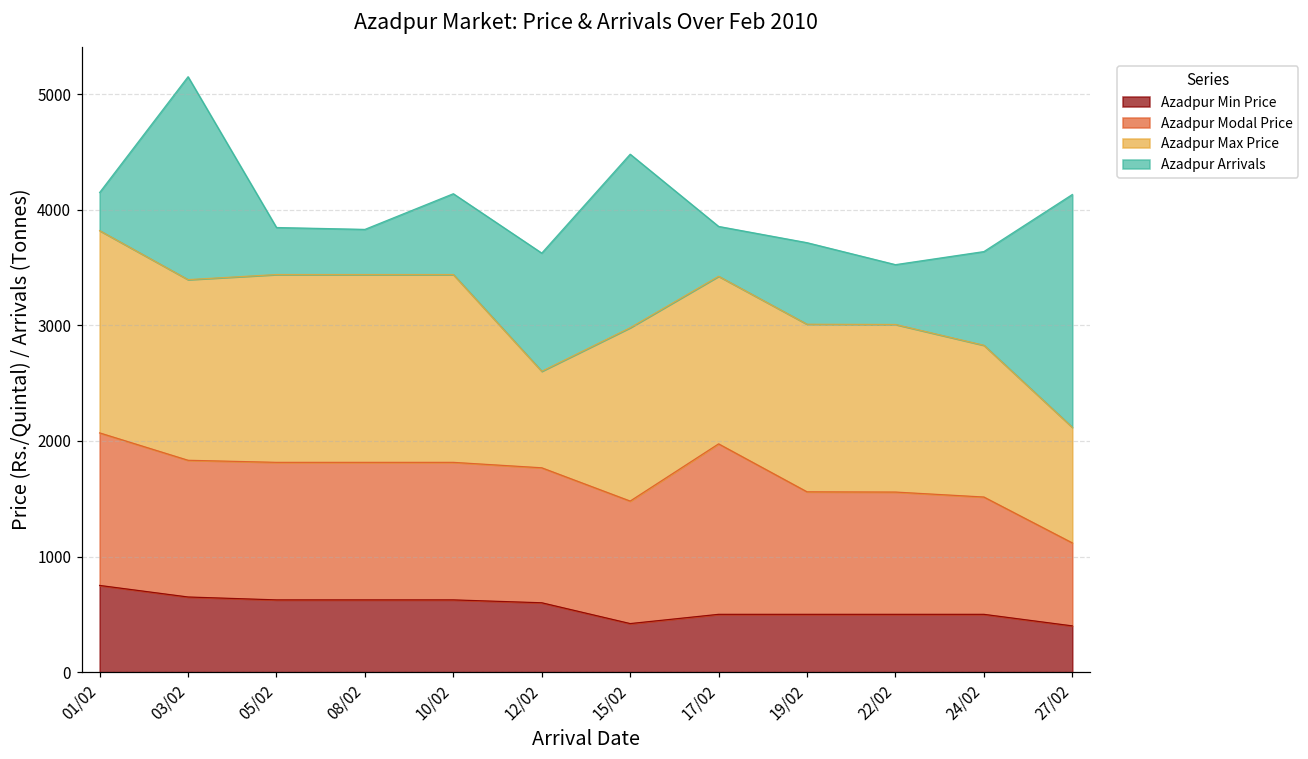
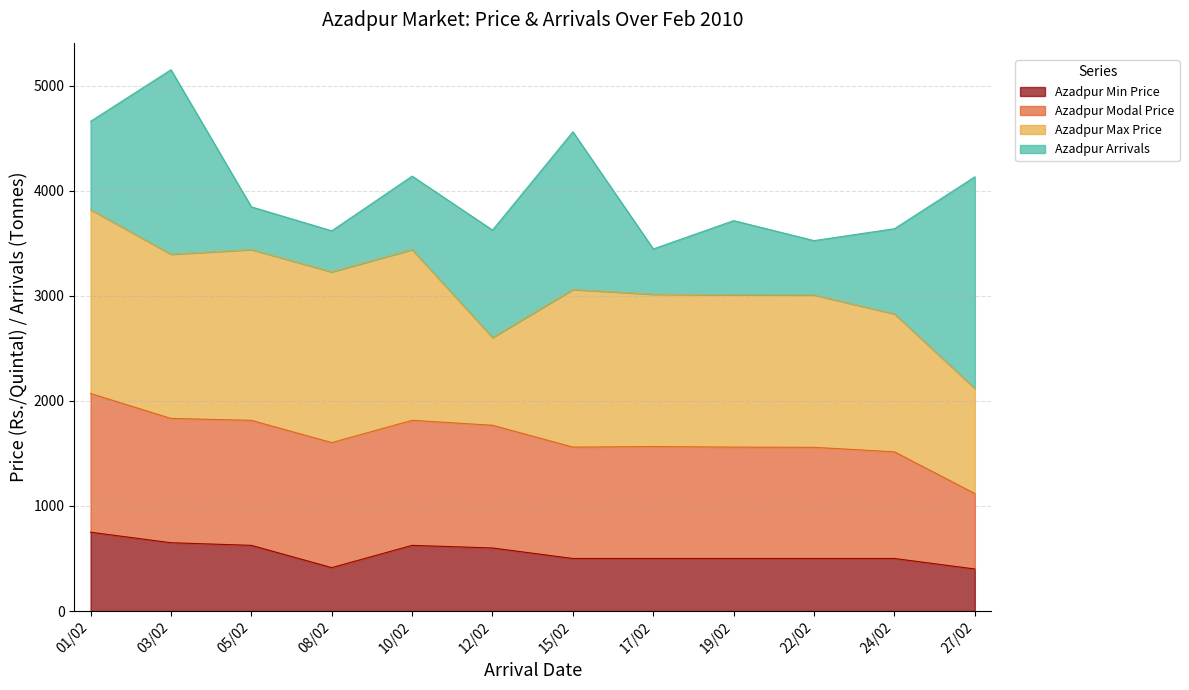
  {
    "Azadpur Min Price": {
      "01/02": 750,
      "03/02": 650,
      "05/02": 630,
-     "08/02": 630,
+     "08/02": 410,
      "10/02": 630,
      "12/02": 600,
-     "15/02": 420,
+     "15/02": 500,
      "17/02": 500,
      "19/02": 500,
      "22/02": 500,
      "24/02": 500,
      "27/02": 400
    },
    "Azadpur Modal Price": {
      "01/02": 1320,
      "03/02": 1180,
      "05/02": 1190,
      "08/02": 1190,
      "10/02": 1190,
      "12/02": 1170,
      "15/02": 1060,
-     "17/02": 1480,
+     "17/02": 1070,
      "19/02": 1060,
      "22/02": 1060,
      "24/02": 1020,
      "27/02": 720
    },
    "Azadpur Max Price": {
      "01/02": 1750,
      "03/02": 1560,
      "05/02": 1630,
      "08/02": 1630,
      "10/02": 1630,
      "12/02": 840,
      "15/02": 1500,
      "17/02": 1450,
      "19/02": 1450,
      "22/02": 1450,
      "24/02": 1310,
      "27/02": 1000
    },
    "Azadpur Arrivals": {
-     "01/02": 330,
+     "01/02": 840,
      "03/02": 1760,
      "05/02": 410,
      "08/02": 390,
      "10/02": 700,
      "12/02": 1020,
      "15/02": 1500,
      "17/02": 430,
      "19/02": 710,
      "22/02": 520,
      "24/02": 810,
      "27/02": 2010
    }
  }
